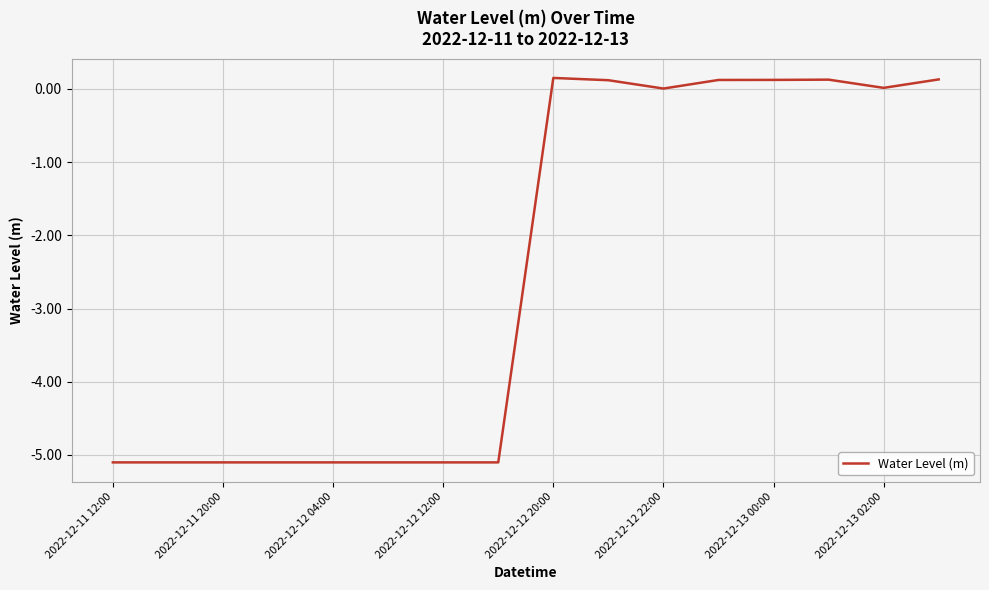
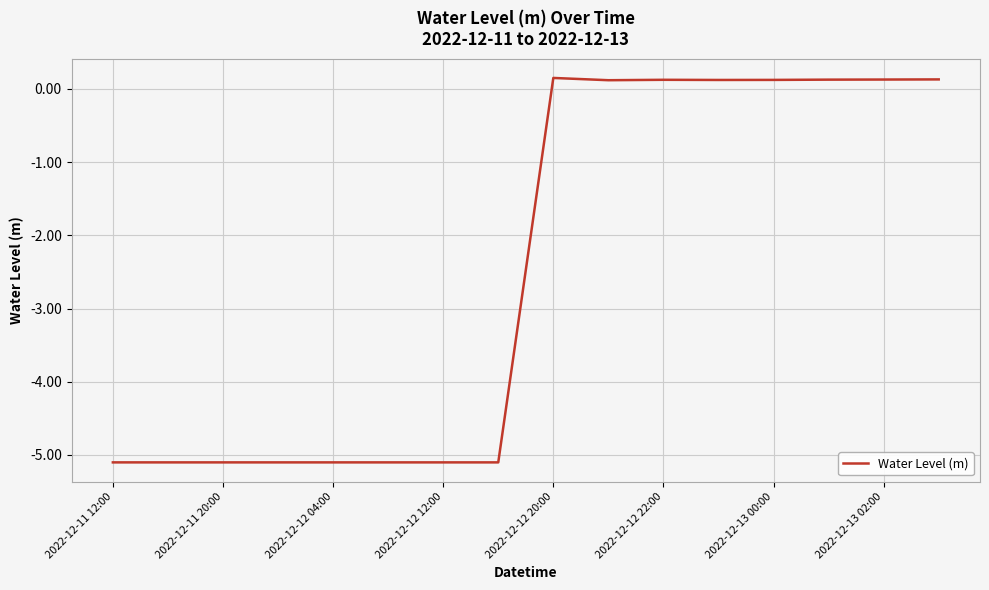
  {
    "2022-12-11 12:00": -5.1,
    "2022-12-11 20:00": -5.1,
    "2022-12-12 04:00": -5.1,
    "2022-12-12 12:00": -5.1,
    "2022-12-12 20:00": 0.1,
-   "2022-12-12 22:00": 0.0,
+   "2022-12-12 22:00": 0.1,
    "2022-12-13 00:00": 0.1,
-   "2022-12-13 02:00": 0.0
+   "2022-12-13 02:00": 0.1
  }
